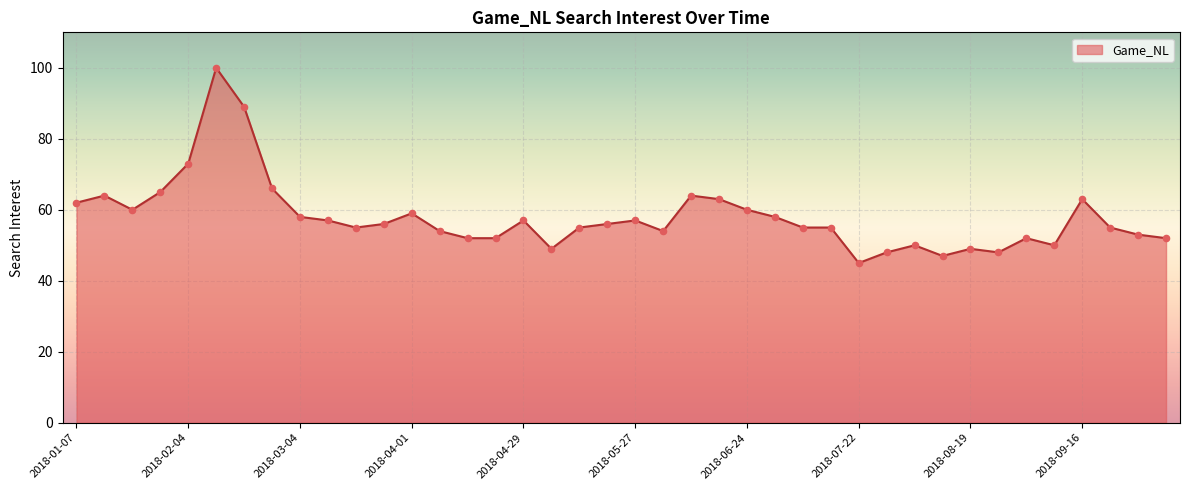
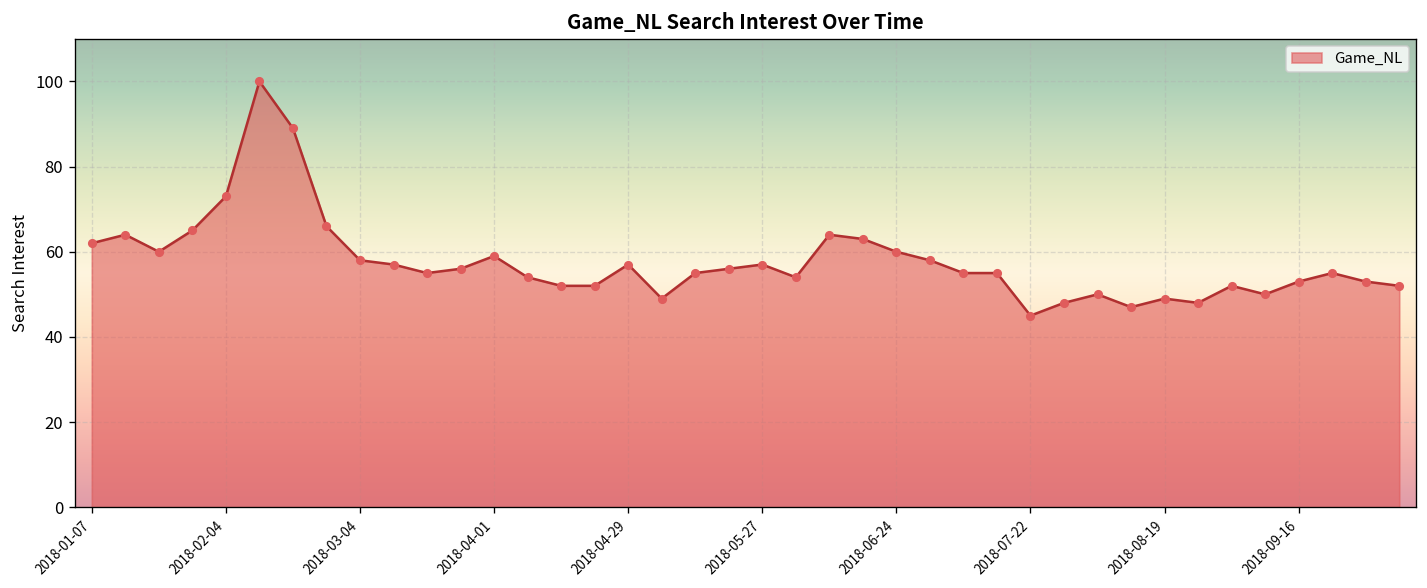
  {
    "2018-01-07": 62,
    "2018-02-04": 73,
    "2018-03-04": 58,
    "2018-04-01": 59,
    "2018-04-29": 57,
    "2018-05-27": 57,
    "2018-06-24": 60,
    "2018-07-22": 45,
    "2018-08-19": 49,
-   "2018-09-16": 63
+   "2018-09-16": 53
  }
